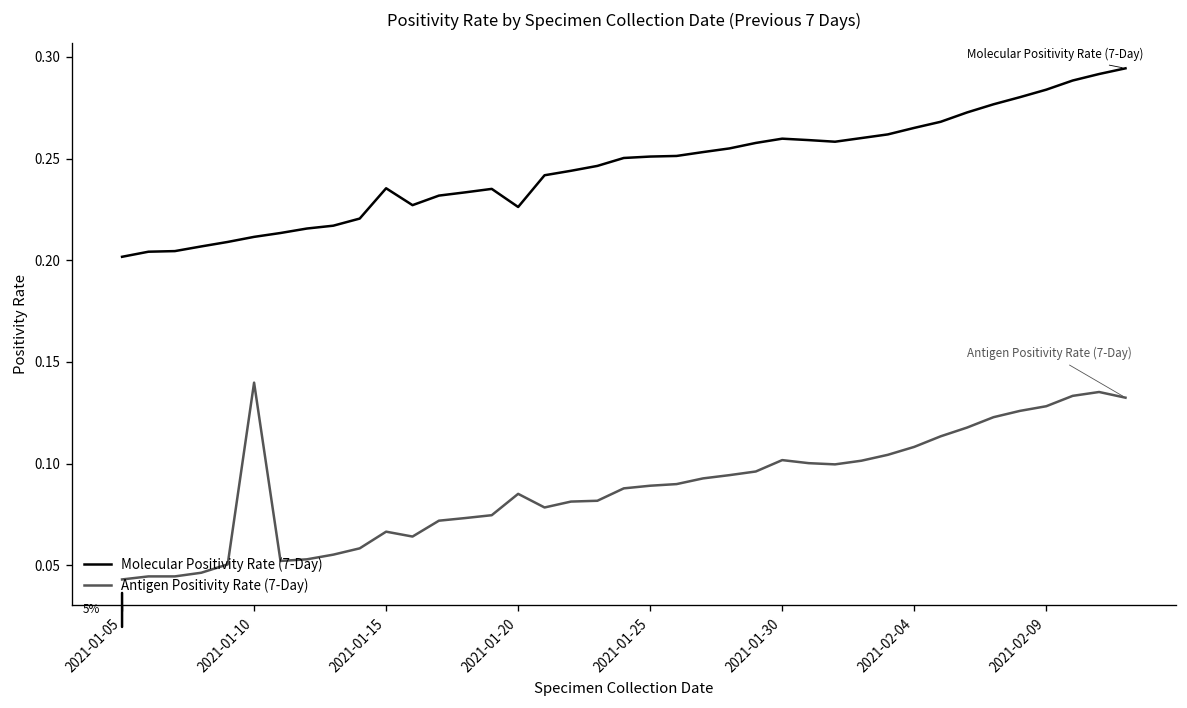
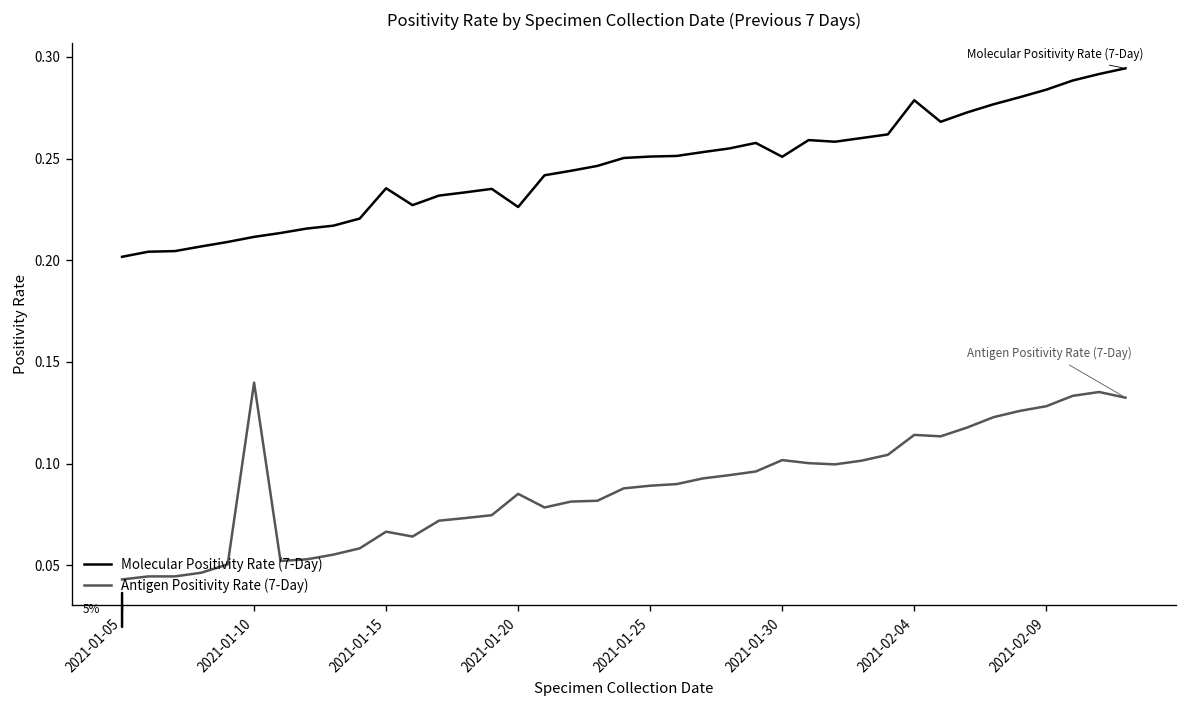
  {
    "Molecular Positivity Rate (7-Day)": {
      "2021-01-05": 0.202,
      "2021-01-10": 0.212,
      "2021-01-15": 0.235,
      "2021-01-20": 0.226,
      "2021-01-25": 0.251,
-     "2021-01-30": 0.260,
-     "2021-02-04": 0.265,
+     "2021-01-30": 0.251,
+     "2021-02-04": 0.279,
      "2021-02-09": 0.284
    },
    "Antigen Positivity Rate (7-Day)": {
      "2021-01-05": 0.043,
      "2021-01-10": 0.140,
      "2021-01-15": 0.067,
      "2021-01-20": 0.085,
      "2021-01-25": 0.089,
      "2021-01-30": 0.102,
-     "2021-02-04": 0.108,
+     "2021-02-04": 0.114,
      "2021-02-09": 0.128
    }
  }
